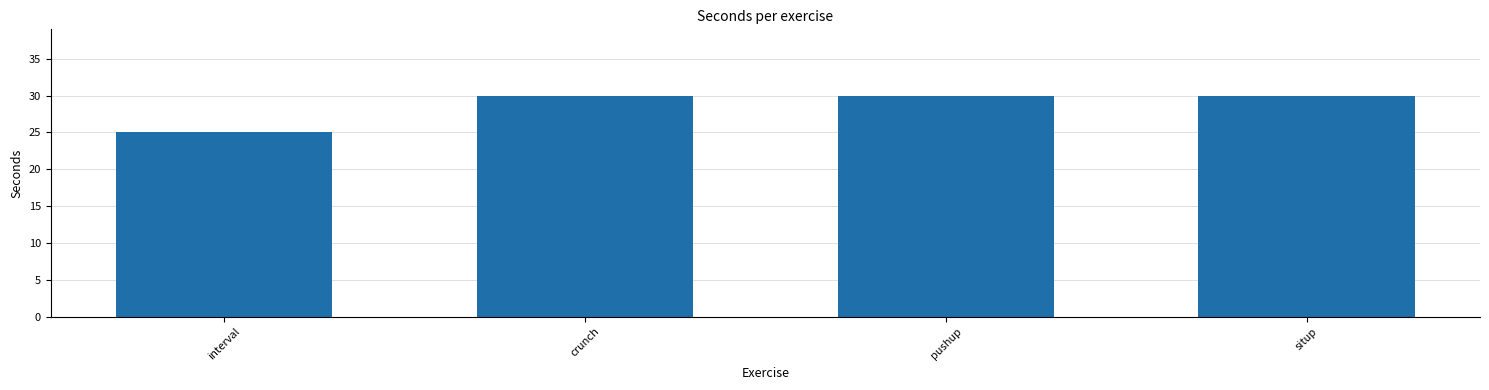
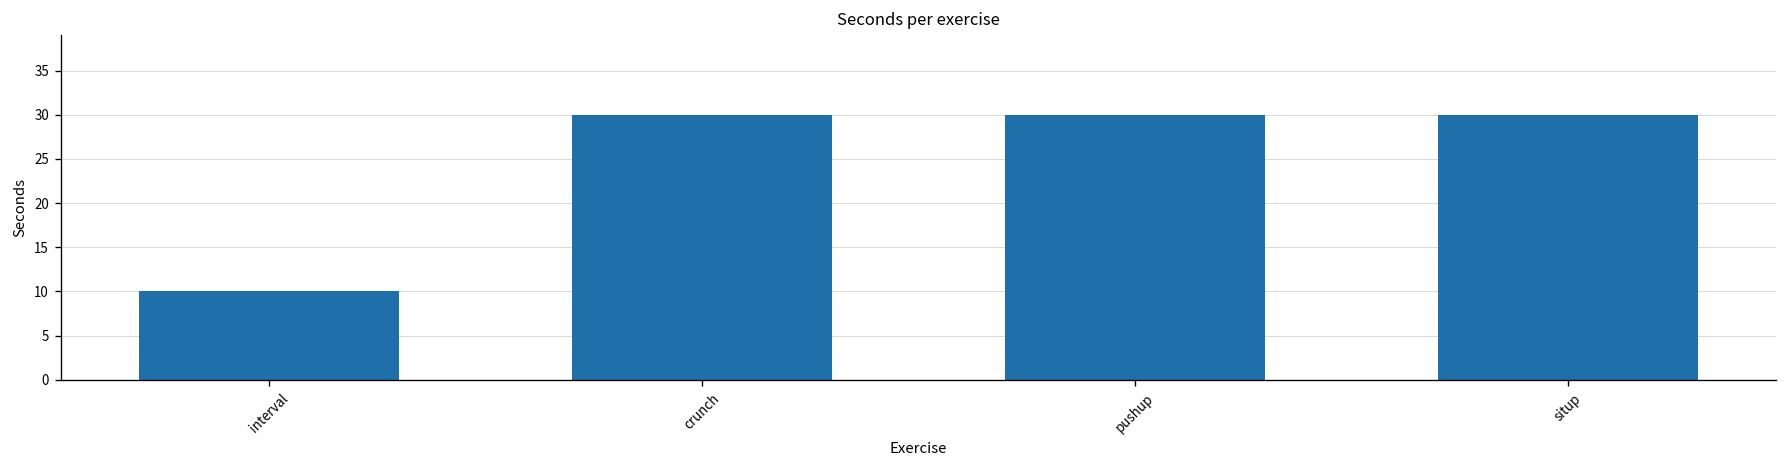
  {
-   "interval": 25,
+   "interval": 10,
    "crunch": 30,
    "pushup": 30,
    "situp": 30
  }
